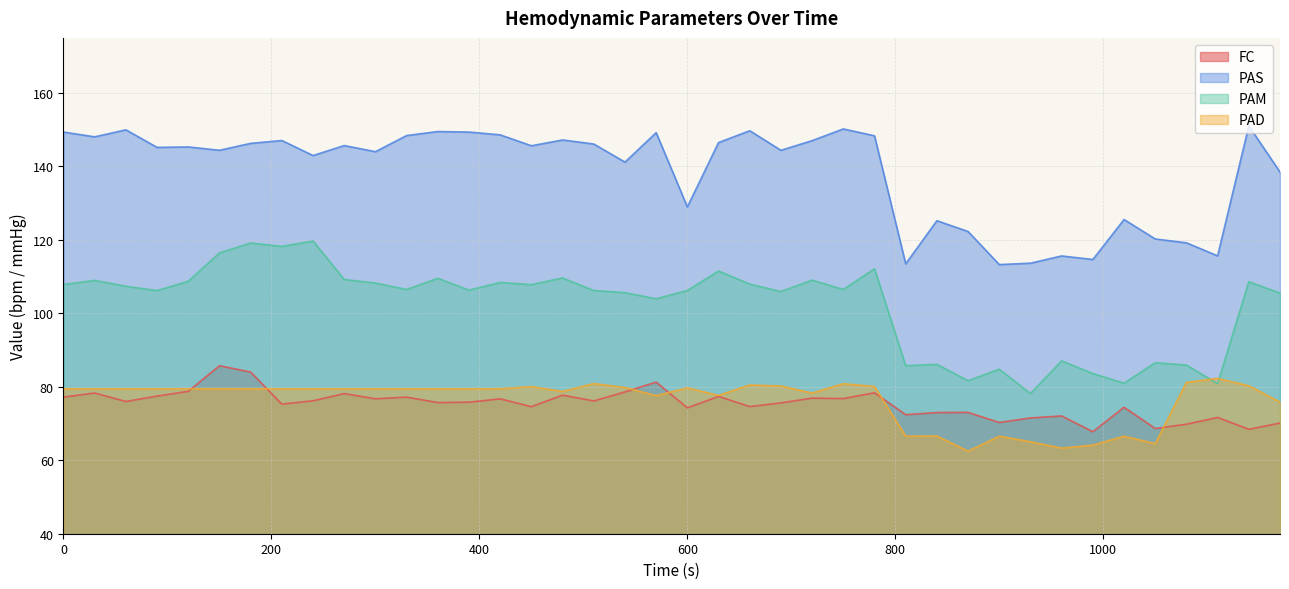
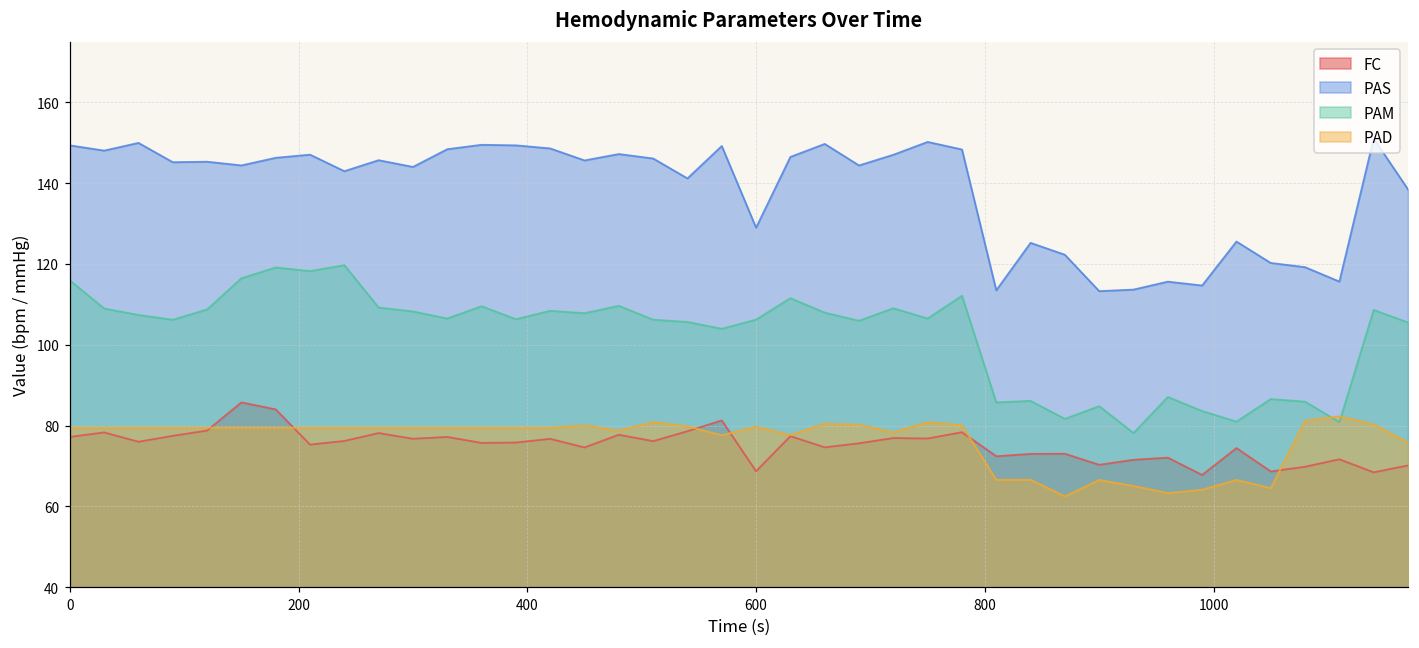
  {
    "FC": {
      "0": 77,
-     "600": 74
+     "600": 69
    },
    "PAS": {
      "0": 149,
      "600": 129
    },
    "PAM": {
-     "0": 108,
+     "0": 116,
      "600": 106
    },
    "PAD": {
      "0": 79,
      "600": 80
    }
  }
